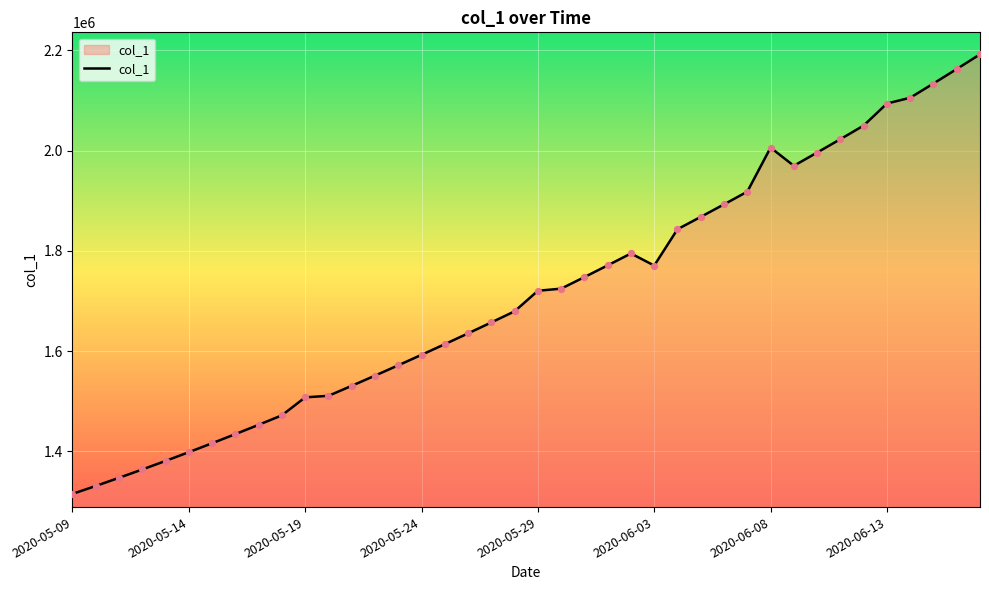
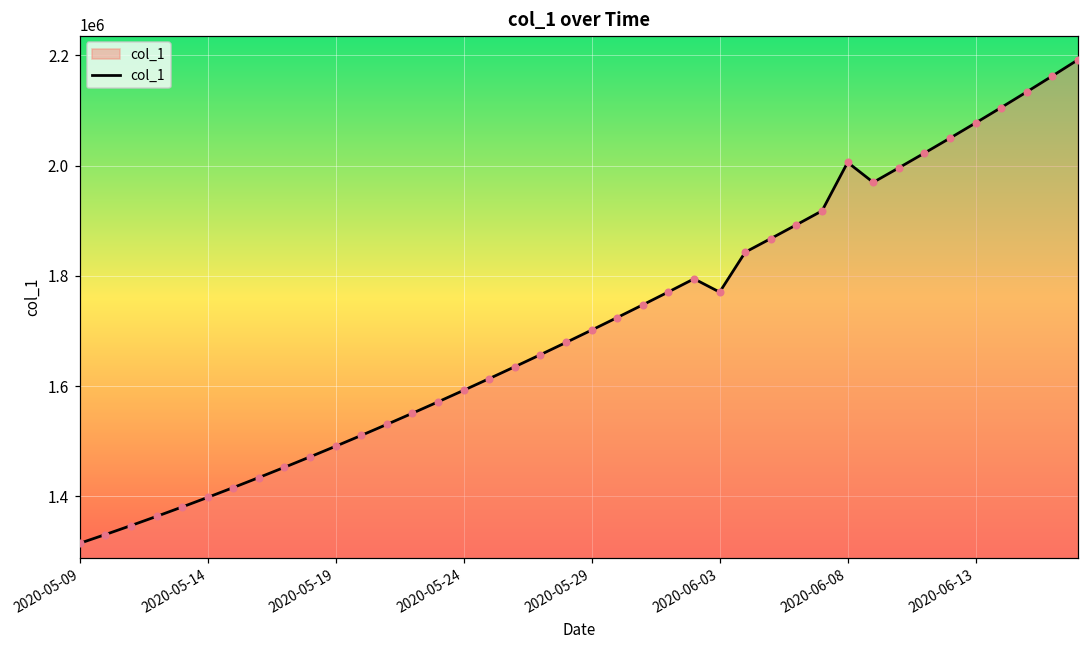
  {
    "2020-05-09": 1320000,
    "2020-05-14": 1400000,
-   "2020-05-19": 1510000,
+   "2020-05-19": 1490000,
    "2020-05-24": 1590000,
-   "2020-05-29": 1720000,
+   "2020-05-29": 1700000,
    "2020-06-03": 1770000,
    "2020-06-08": 2010000,
-   "2020-06-13": 2090000
+   "2020-06-13": 2080000
  }
